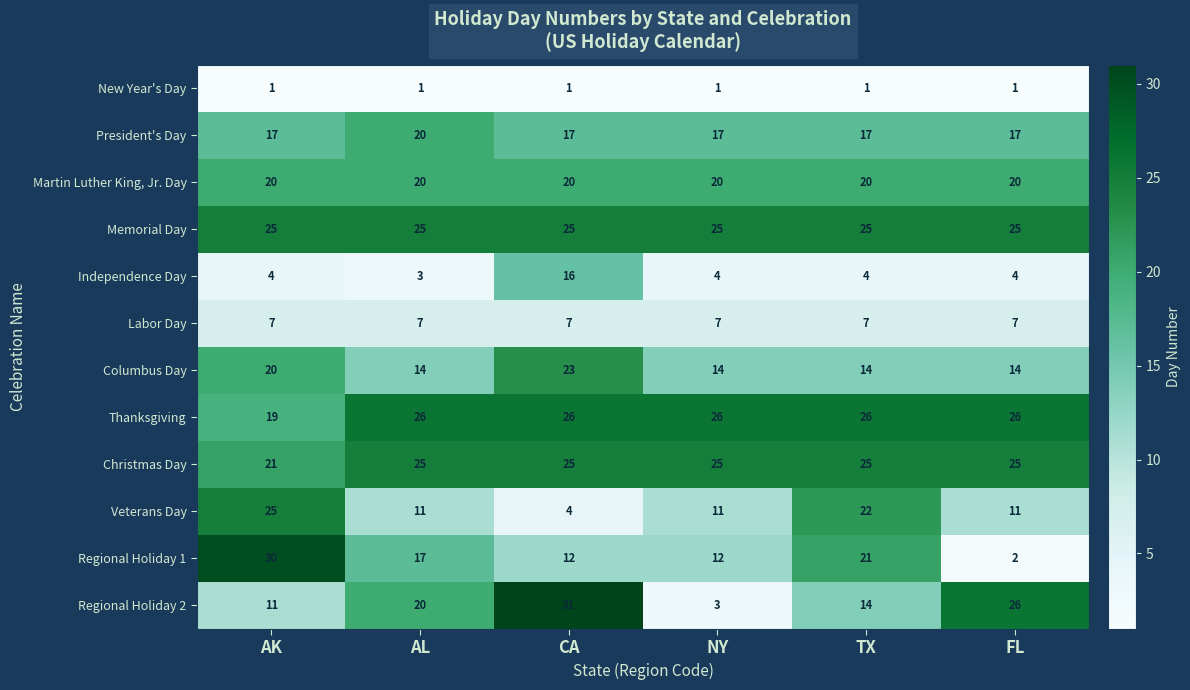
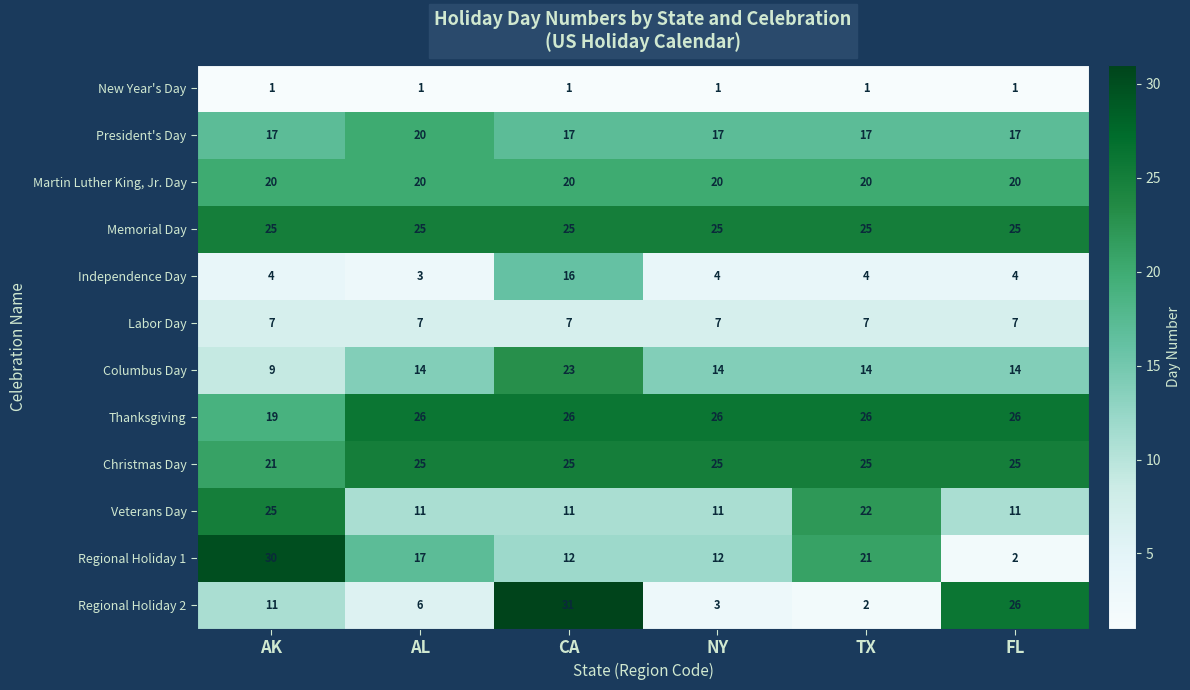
  {
    "New Year's Day": {
      "AK": 1,
      "AL": 1,
      "CA": 1,
      "NY": 1,
      "TX": 1,
      "FL": 1
    },
    "President's Day": {
      "AK": 17,
      "AL": 20,
      "CA": 17,
      "NY": 17,
      "TX": 17,
      "FL": 17
    },
    "Martin Luther King, Jr. Day": {
      "AK": 20,
      "AL": 20,
      "CA": 20,
      "NY": 20,
      "TX": 20,
      "FL": 20
    },
    "Memorial Day": {
      "AK": 25,
      "AL": 25,
      "CA": 25,
      "NY": 25,
      "TX": 25,
      "FL": 25
    },
    "Independence Day": {
      "AK": 4,
      "AL": 3,
      "CA": 16,
      "NY": 4,
      "TX": 4,
      "FL": 4
    },
    "Labor Day": {
      "AK": 7,
      "AL": 7,
      "CA": 7,
      "NY": 7,
      "TX": 7,
      "FL": 7
    },
    "Columbus Day": {
-     "AK": 20,
+     "AK": 9,
      "AL": 14,
      "CA": 23,
      "NY": 14,
      "TX": 14,
      "FL": 14
    },
    "Thanksgiving": {
      "AK": 19,
      "AL": 26,
      "CA": 26,
      "NY": 26,
      "TX": 26,
      "FL": 26
    },
    "Christmas Day": {
      "AK": 21,
      "AL": 25,
      "CA": 25,
      "NY": 25,
      "TX": 25,
      "FL": 25
    },
    "Veterans Day": {
      "AK": 25,
      "AL": 11,
-     "CA": 4,
+     "CA": 11,
      "NY": 11,
      "TX": 22,
      "FL": 11
    },
    "Regional Holiday 1": {
      "AL": 17,
      "CA": 12,
      "NY": 12,
      "TX": 21,
      "FL": 2
    },
    "Regional Holiday 2": {
      "AK": 11,
-     "AL": 20,
+     "AL": 6,
      "NY": 3,
-     "TX": 14,
+     "TX": 2,
      "FL": 26
    }
  }
